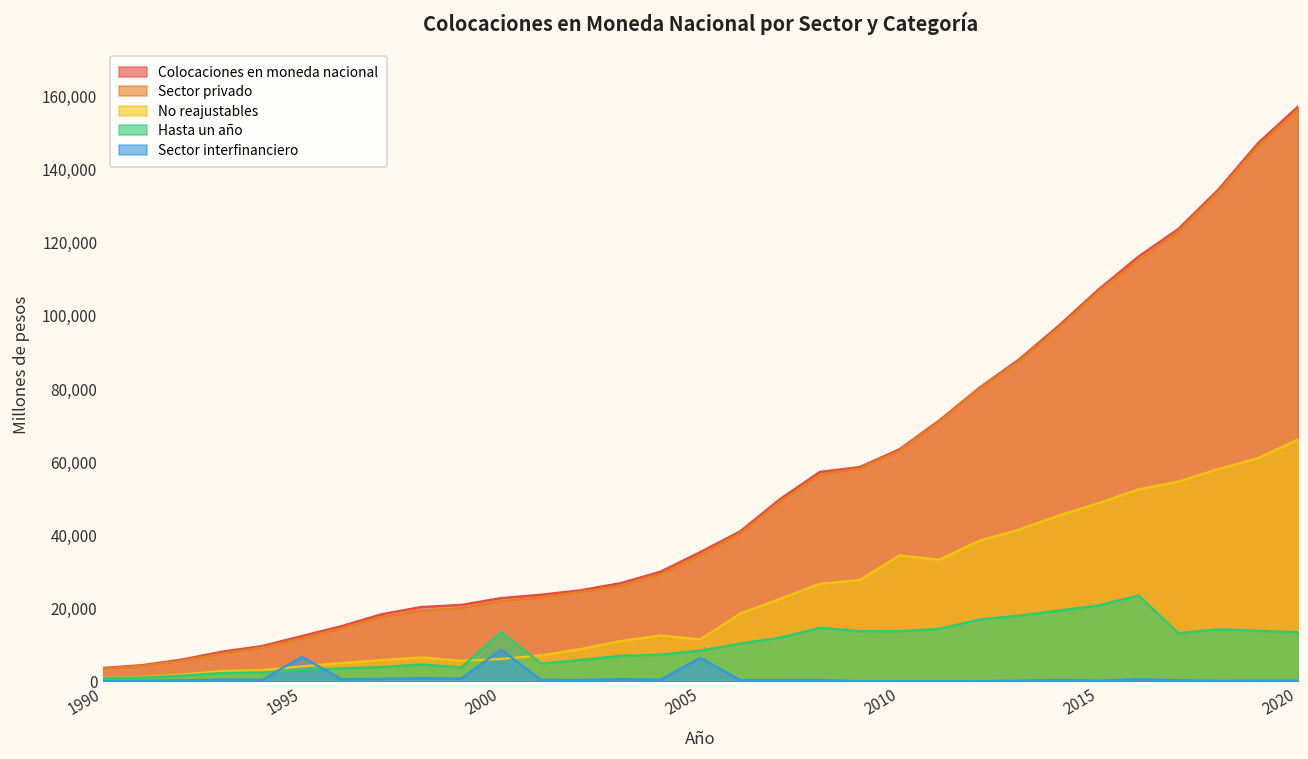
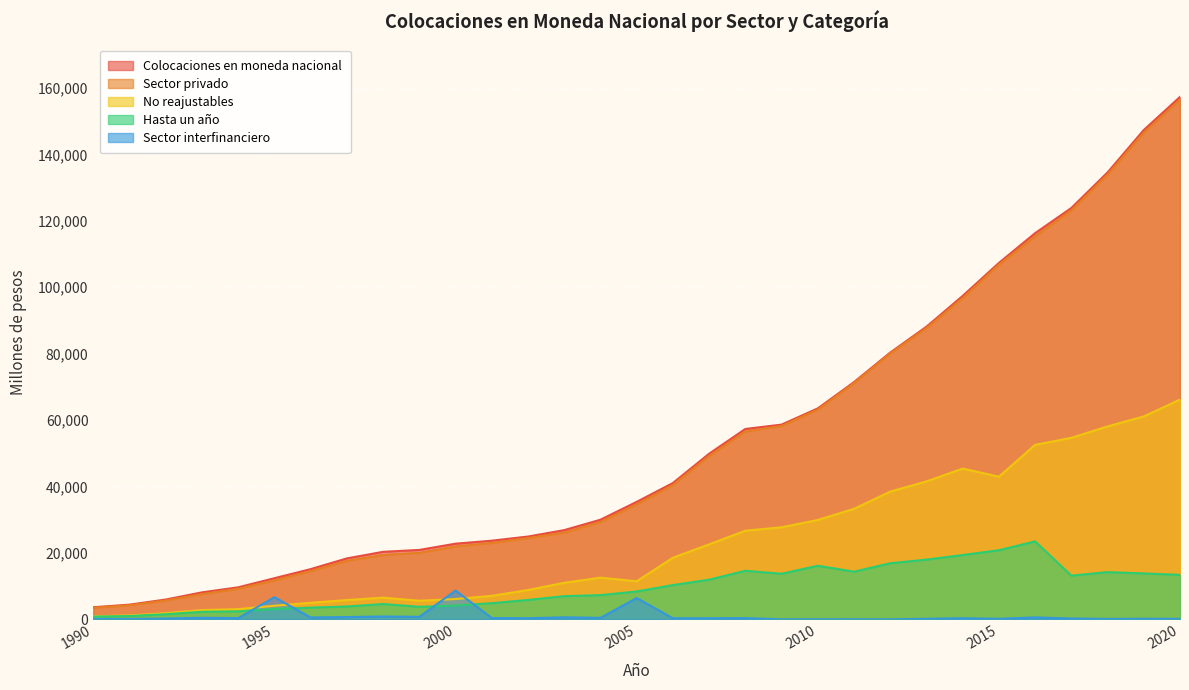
  {
    "No reajustables": {
      "1995": "4,000",
      "2000": "6,000",
      "2005": "11,000",
-     "2010": "34,000",
-     "2015": "49,000",
+     "2010": "30,000",
+     "2015": "43,000",
      "2020": "66,000"
    },
    "Hasta un año": {
      "1995": "3,000",
-     "2000": "14,000",
+     "2000": "4,000",
      "2005": "8,000",
-     "2010": "14,000",
+     "2010": "16,000",
      "2015": "21,000",
      "2020": "13,000"
    },
    "Sector interfinanciero": {
      "1995": "7,000",
      "2000": "9,000",
      "2005": "6,000",
      "2010": "0",
      "2015": "0",
      "2020": "0"
    }
  }
